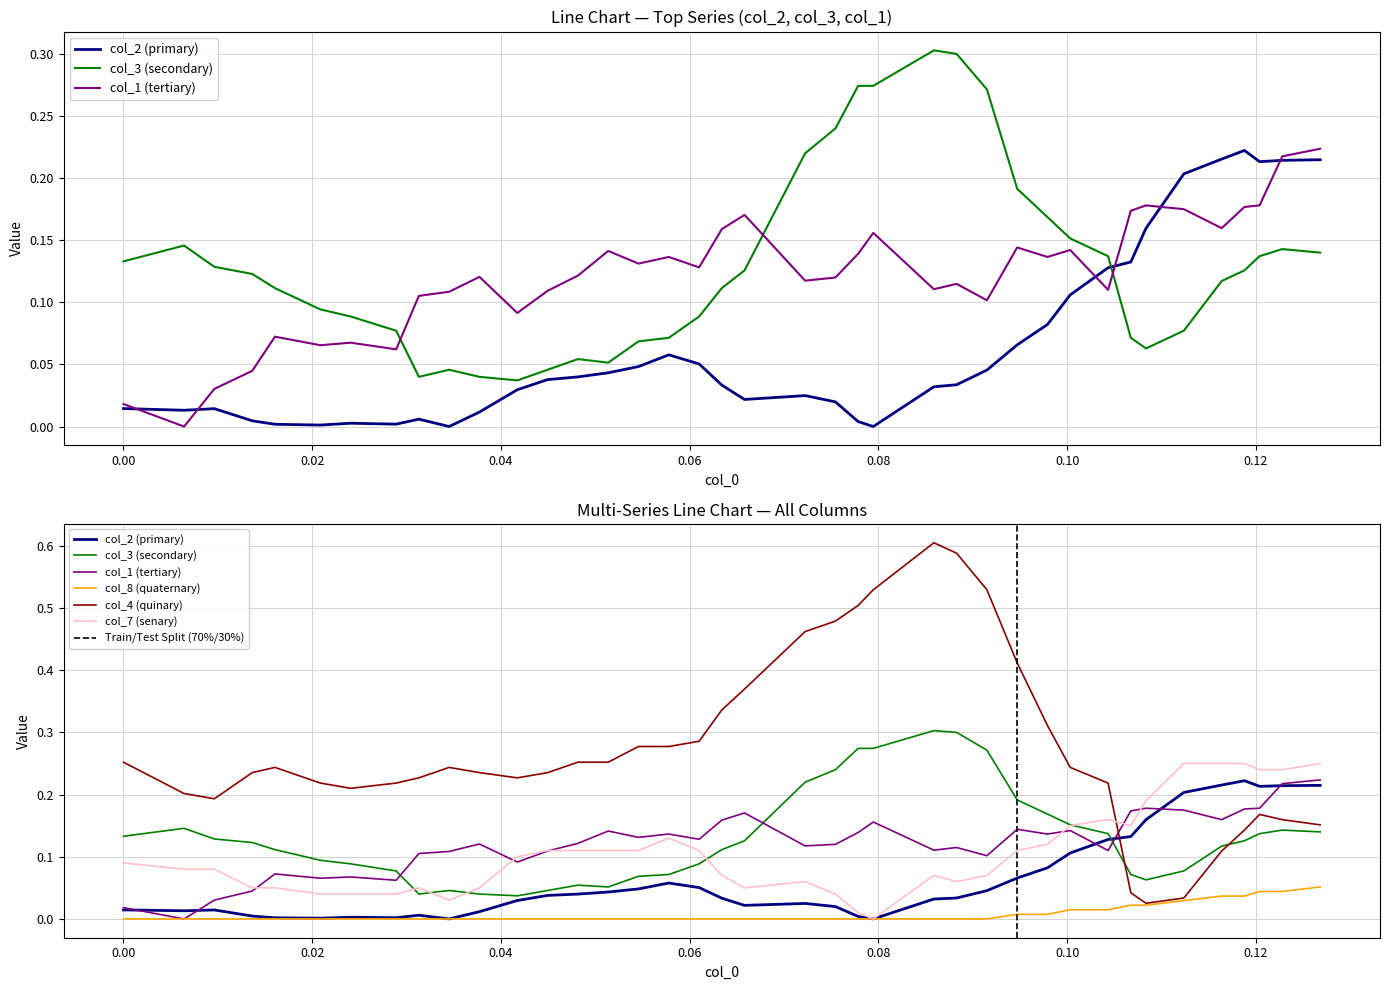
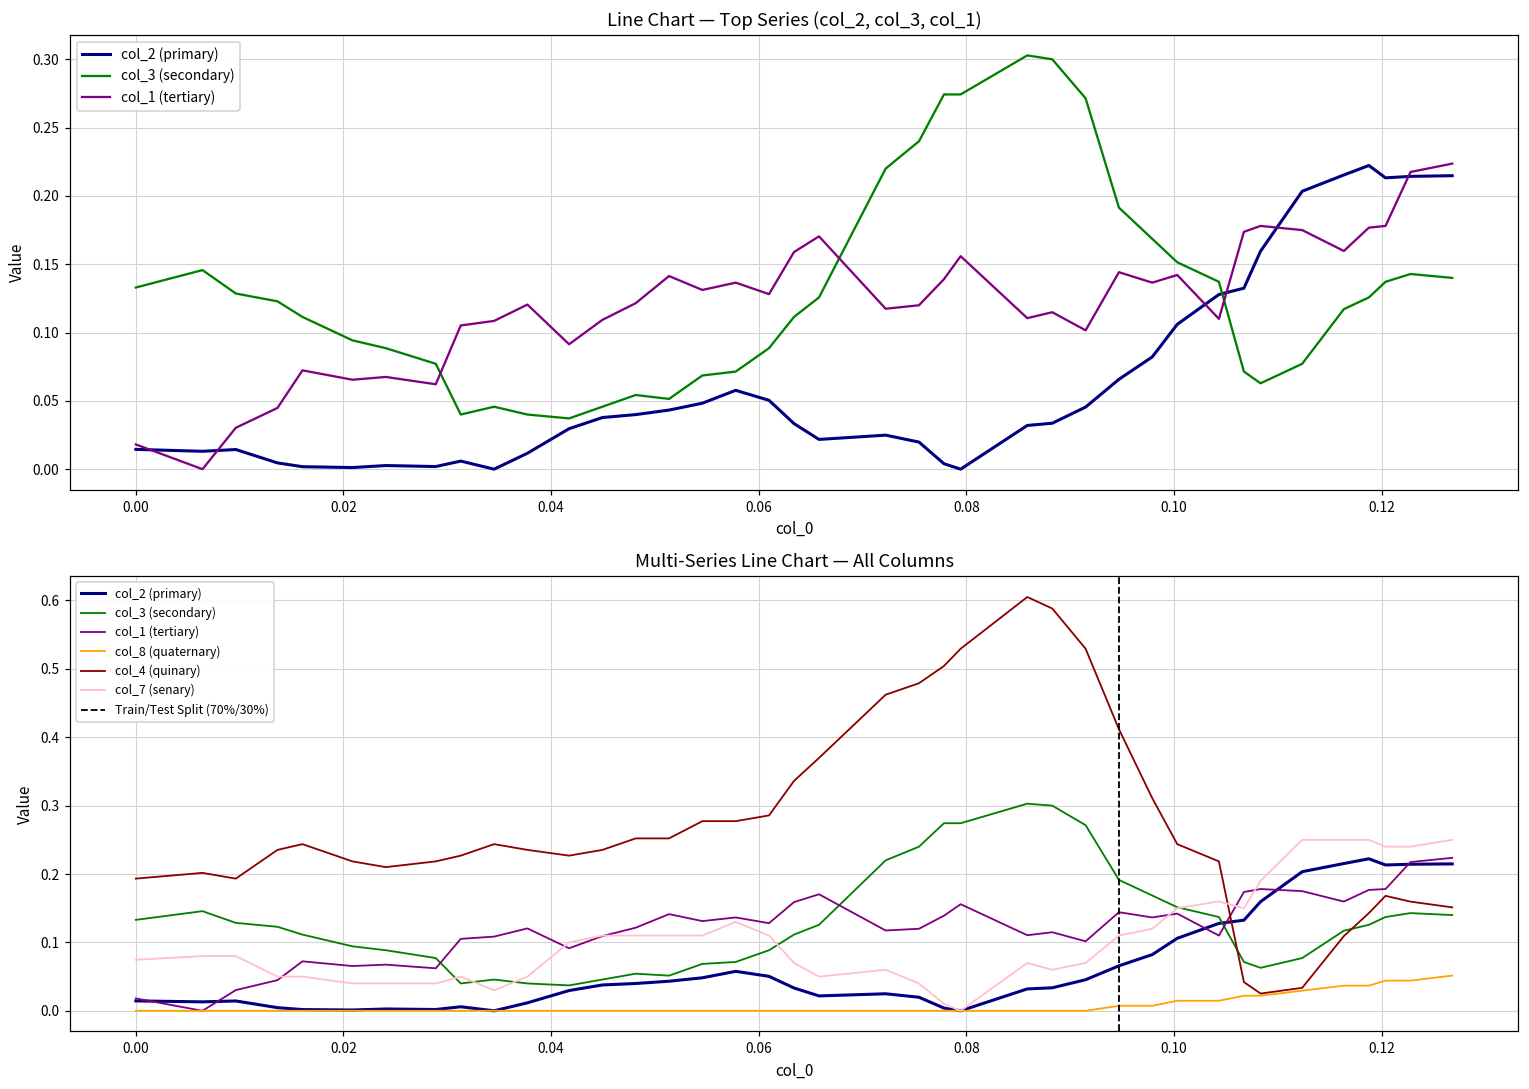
  {
    "Line Chart — Top Series (col_2, col_3, col_1)": {
      "col_2 (primary)": {
        "0.00": 0.014
      },
      "col_3 (secondary)": {
        "0.00": 0.133
      },
      "col_1 (tertiary)": {
        "0.00": 0.018
      }
    },
    "Multi-Series Line Chart — All Columns": {
      "col_3 (secondary)": {
        "0.00": 0.13
      },
      "col_8 (quaternary)": {
        "0.00": 0.00
      },
      "col_4 (quinary)": {
-       "0.00": 0.25
+       "0.00": 0.19
      },
      "col_7 (senary)": {
-       "0.00": 0.09
+       "0.00": 0.07
      }
    }
  }
